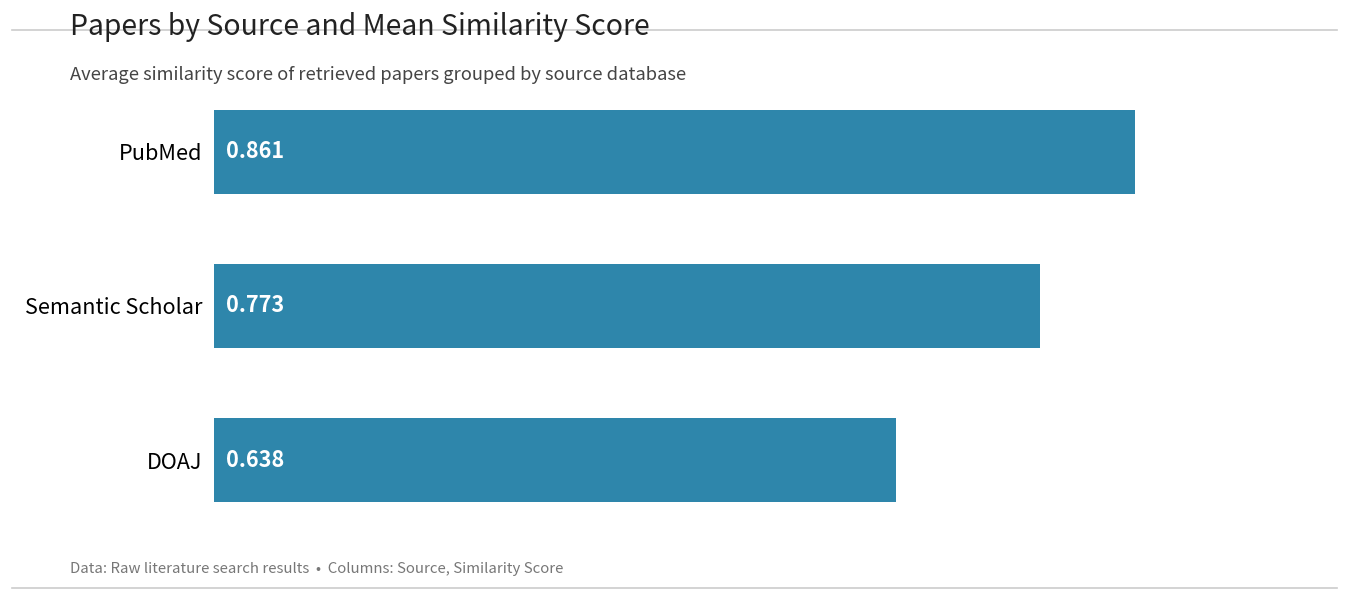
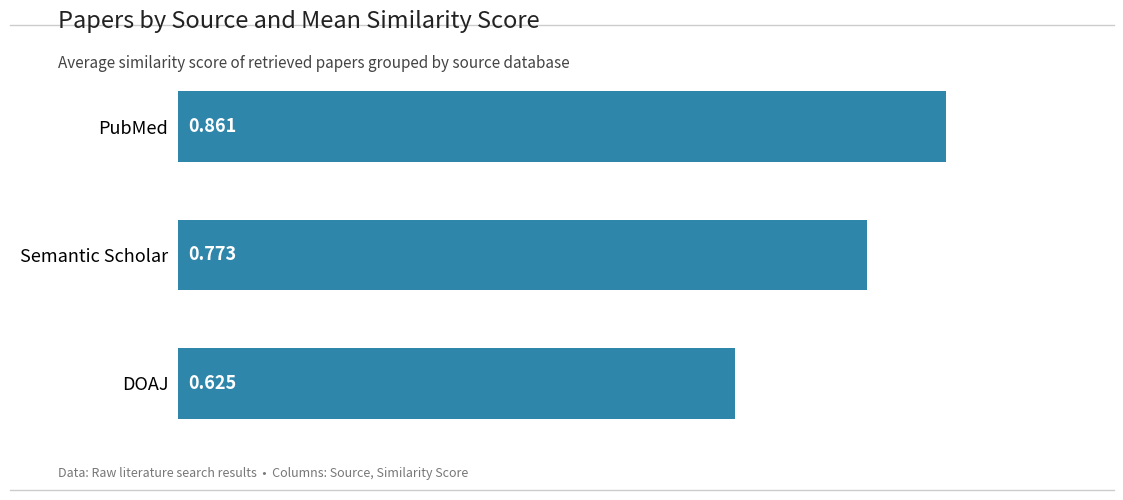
  {
    "PubMed": 0.861,
    "Semantic Scholar": 0.773,
-   "DOAJ": 0.638
+   "DOAJ": 0.625
  }
